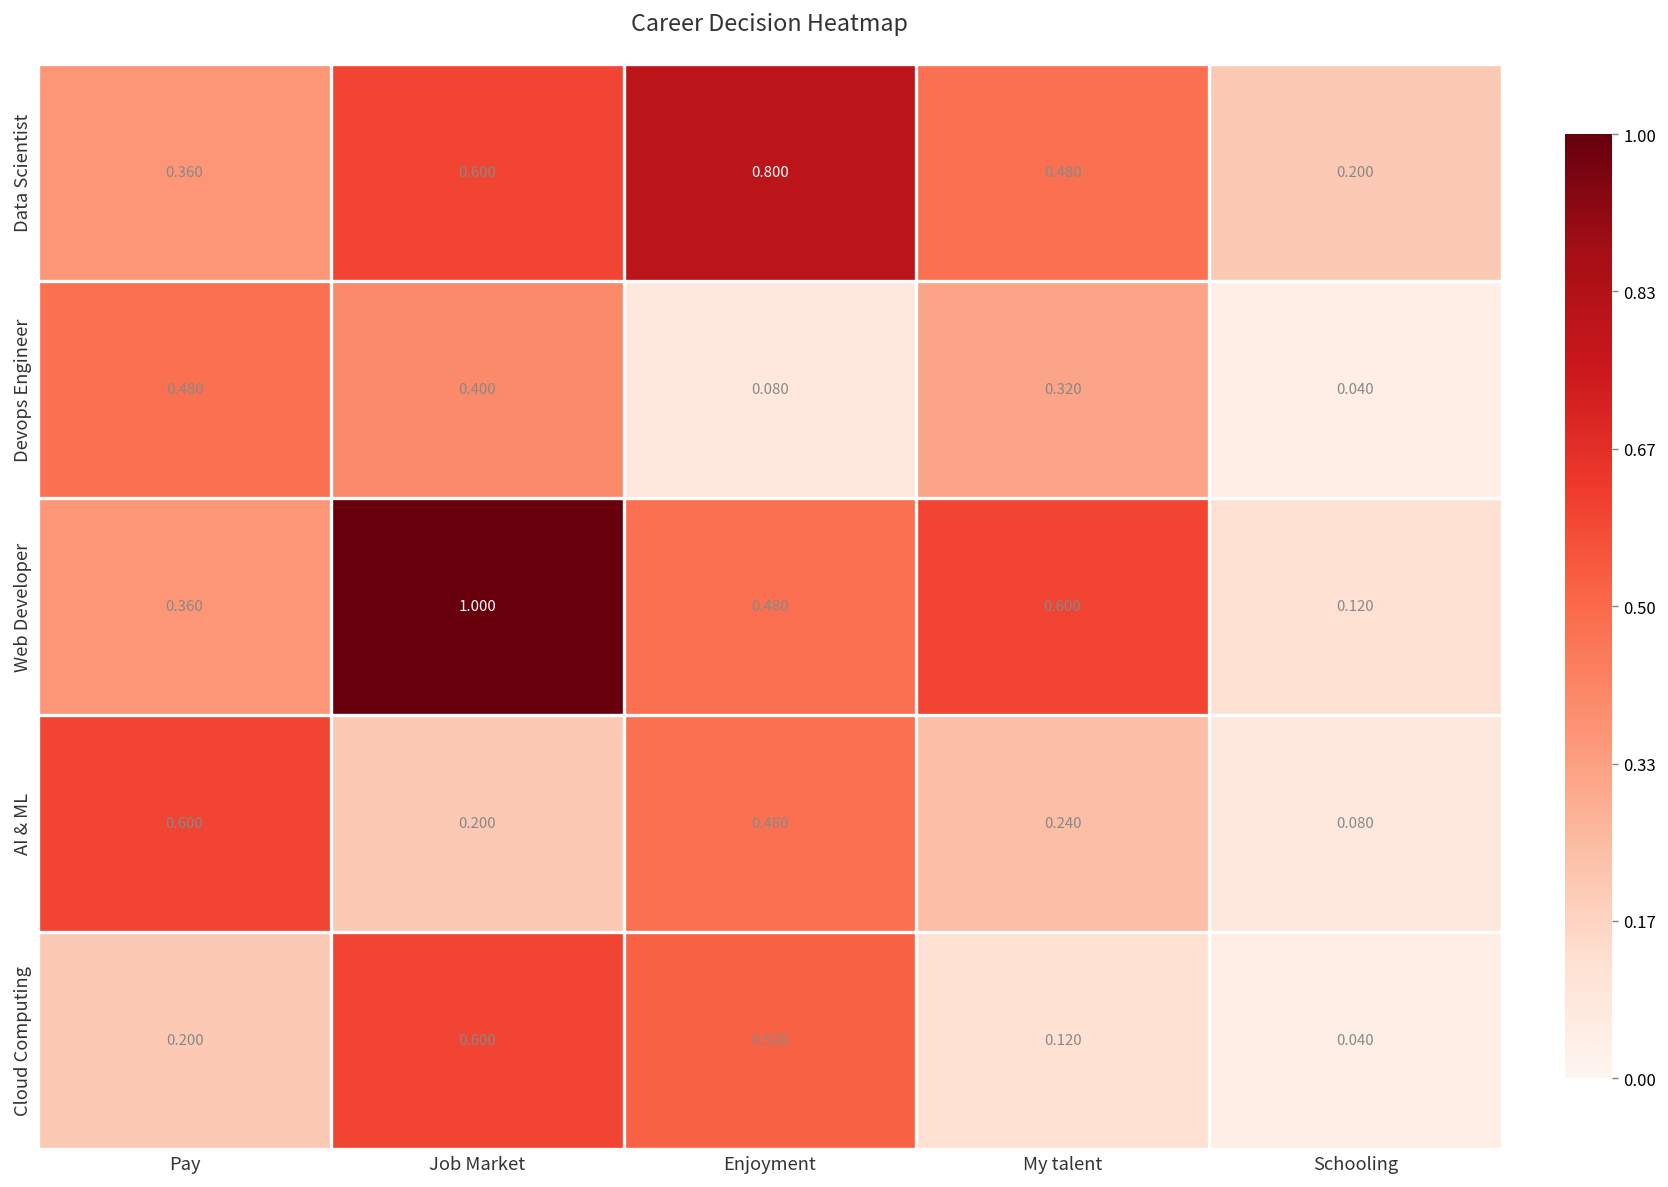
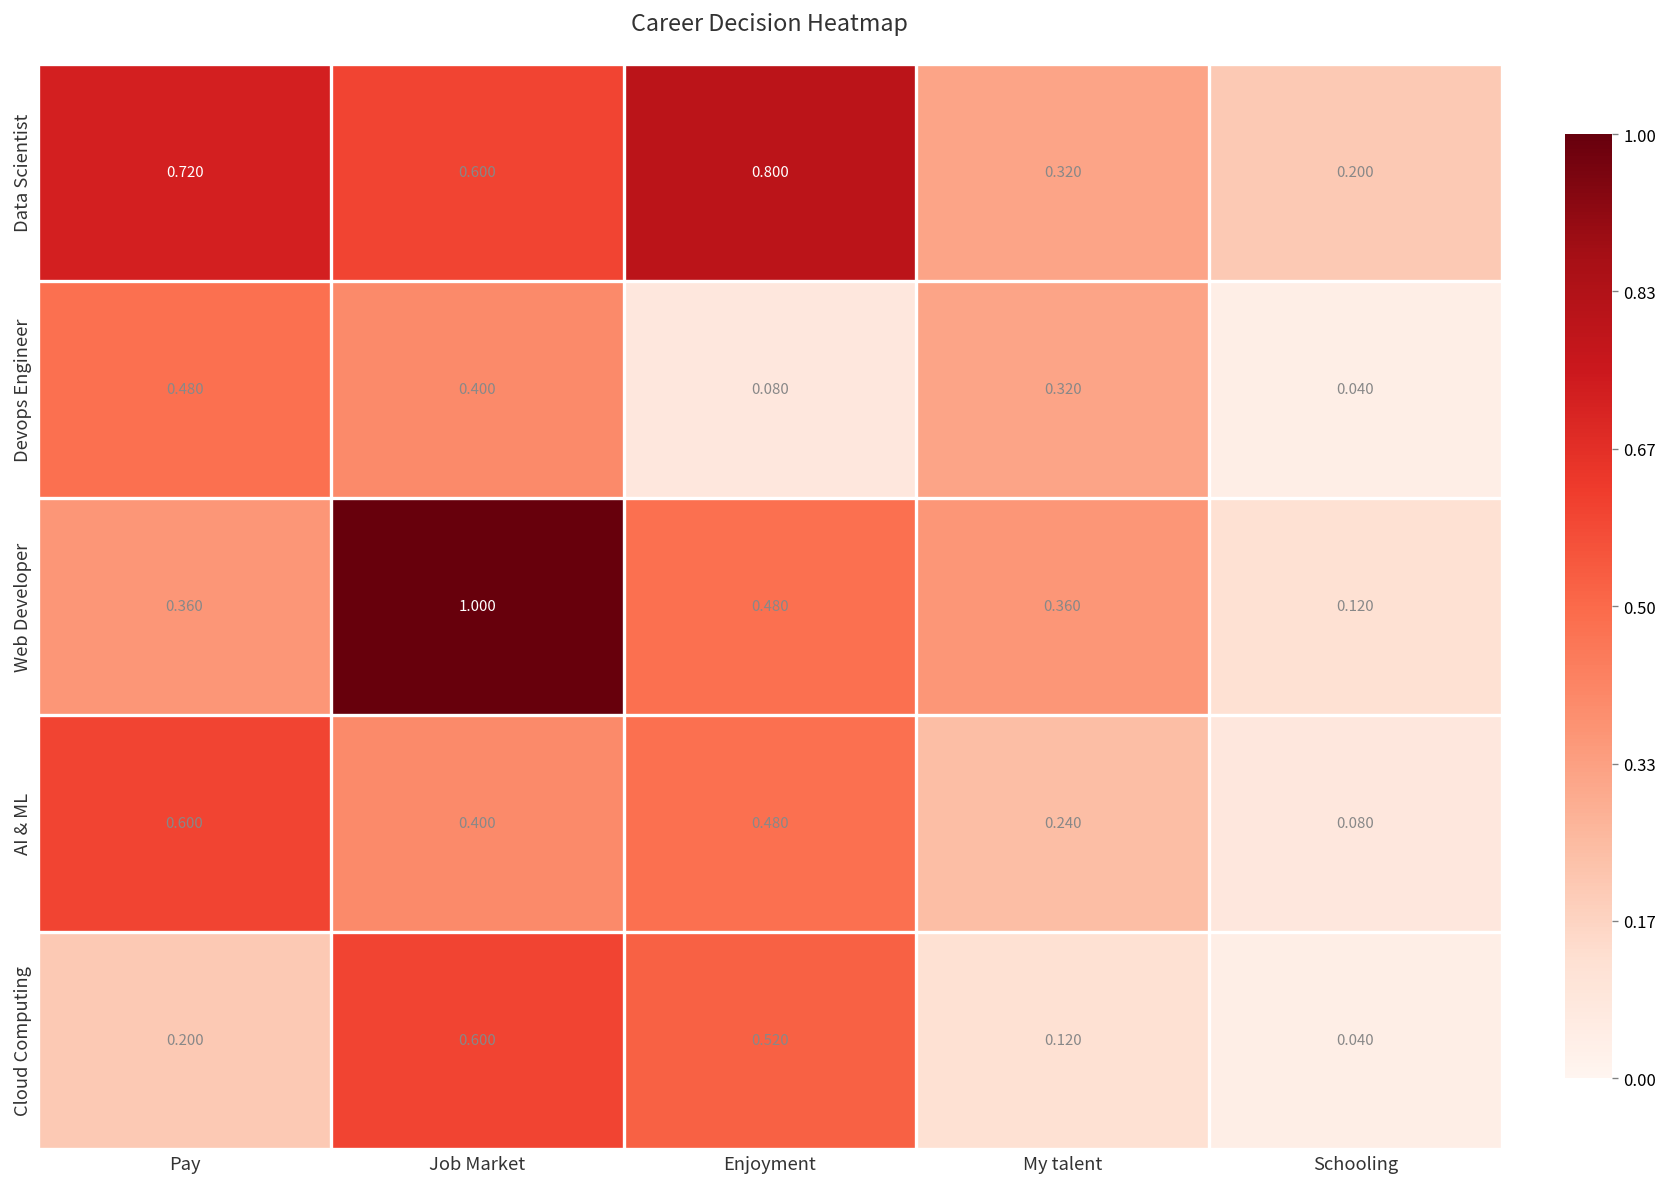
  {
    "Data Scientist": {
-     "Pay": 0.360,
+     "Pay": 0.720,
      "Job Market": 0.600,
      "Enjoyment": 0.800,
-     "My talent": 0.480,
+     "My talent": 0.320,
      "Schooling": 0.200
    },
    "Devops Engineer": {
      "Pay": 0.480,
      "Job Market": 0.400,
      "Enjoyment": 0.080,
      "My talent": 0.320,
      "Schooling": 0.040
    },
    "Web Developer": {
      "Pay": 0.360,
      "Job Market": 1.000,
      "Enjoyment": 0.480,
-     "My talent": 0.600,
+     "My talent": 0.360,
      "Schooling": 0.120
    },
    "AI & ML": {
      "Pay": 0.600,
-     "Job Market": 0.200,
+     "Job Market": 0.400,
      "Enjoyment": 0.480,
      "My talent": 0.240,
      "Schooling": 0.080
    },
    "Cloud Computing": {
      "Pay": 0.200,
      "Job Market": 0.600,
      "Enjoyment": 0.520,
      "My talent": 0.120,
      "Schooling": 0.040
    }
  }
